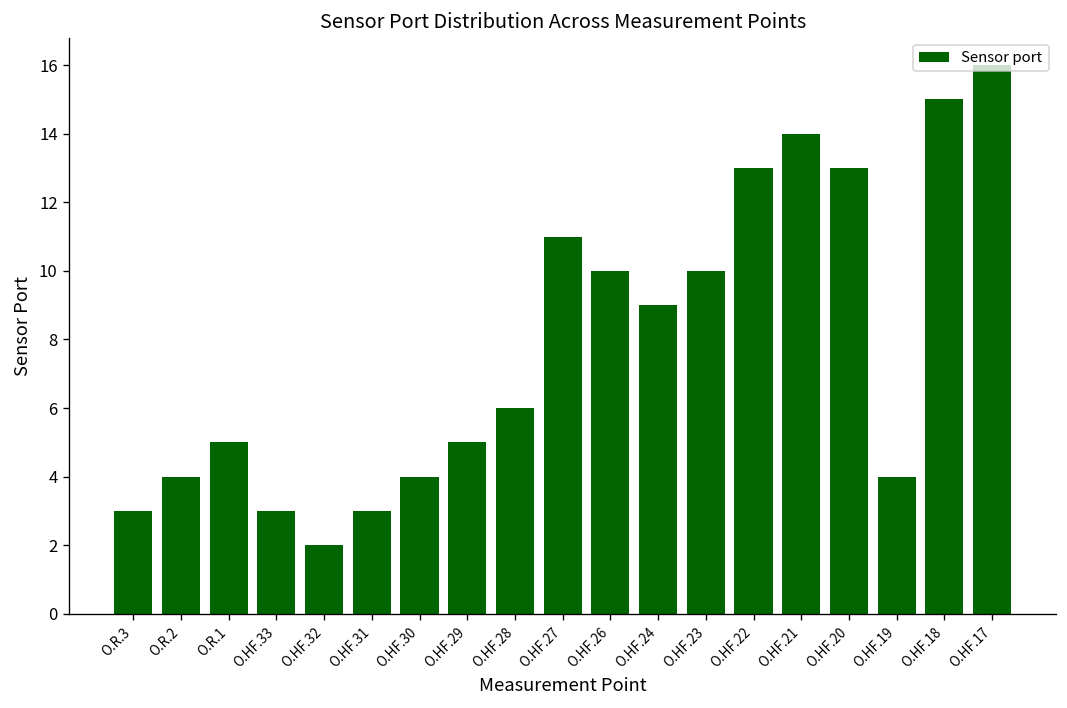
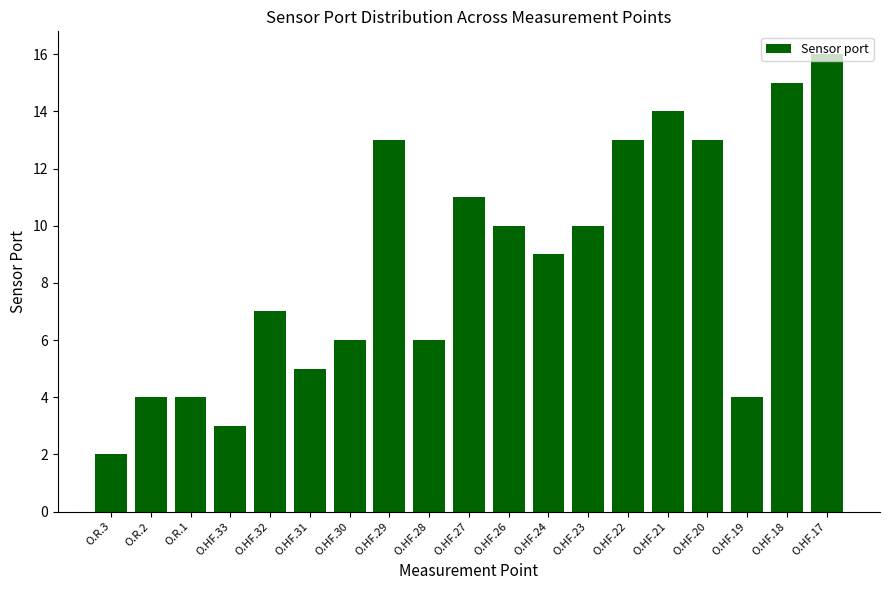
  {
-   "O.R.3": 3,
+   "O.R.3": 2,
    "O.R.2": 4,
-   "O.R.1": 5,
+   "O.R.1": 4,
    "O.HF.33": 3,
-   "O.HF.32": 2,
-   "O.HF.31": 3,
-   "O.HF.30": 4,
-   "O.HF.29": 5,
+   "O.HF.32": 7,
+   "O.HF.31": 5,
+   "O.HF.30": 6,
+   "O.HF.29": 13,
    "O.HF.28": 6,
    "O.HF.27": 11,
    "O.HF.26": 10,
    "O.HF.24": 9,
    "O.HF.23": 10,
    "O.HF.22": 13,
    "O.HF.21": 14,
    "O.HF.20": 13,
    "O.HF.19": 4,
    "O.HF.18": 15
  }
